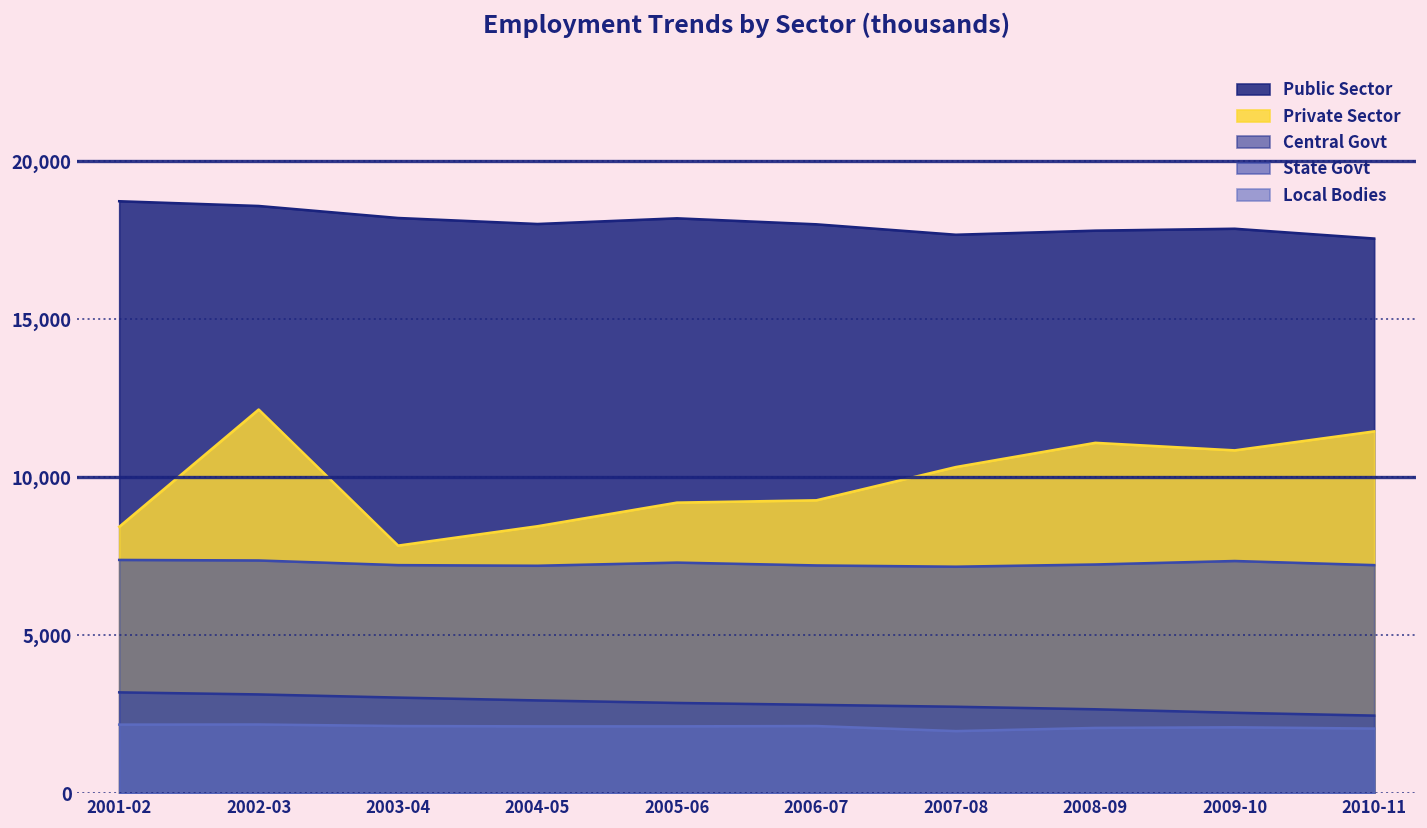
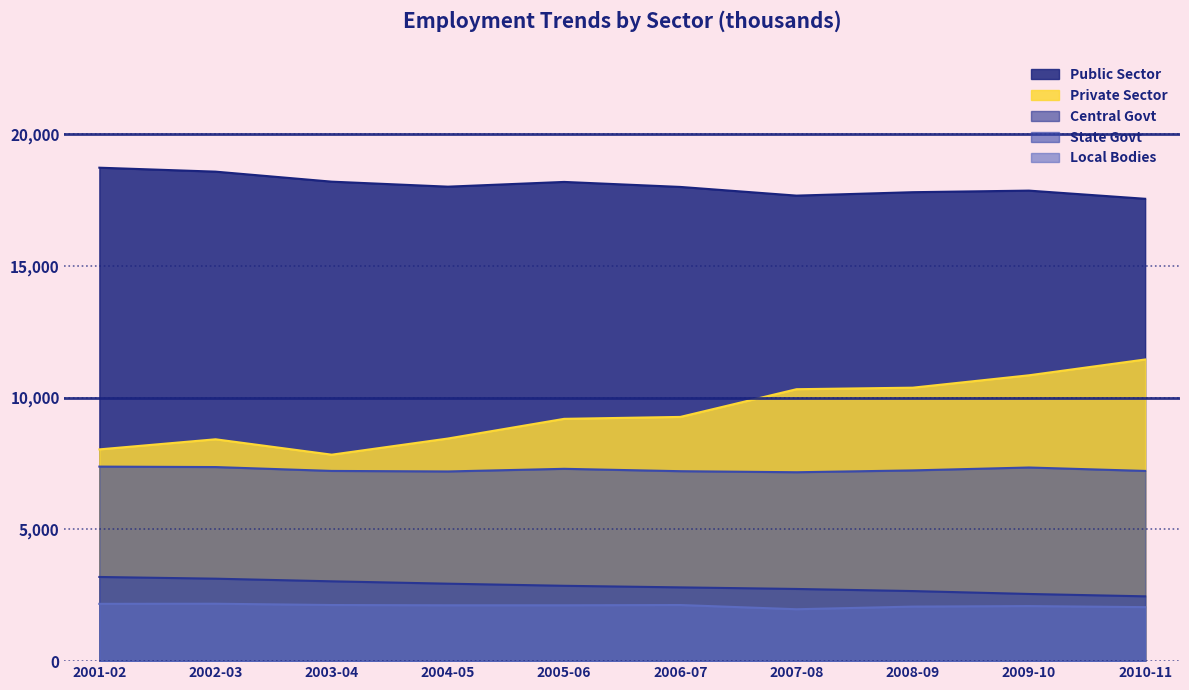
  {
    "Private Sector": {
-     "2001-02": "8,400",
-     "2002-03": "12,100",
+     "2001-02": "8,000",
+     "2002-03": "8,400",
      "2003-04": "7,800",
      "2004-05": "8,500",
      "2005-06": "9,200",
      "2006-07": "9,300",
      "2007-08": "10,300",
-     "2008-09": "11,100",
+     "2008-09": "10,400",
      "2009-10": "10,900",
      "2010-11": "11,500"
    }
  }
